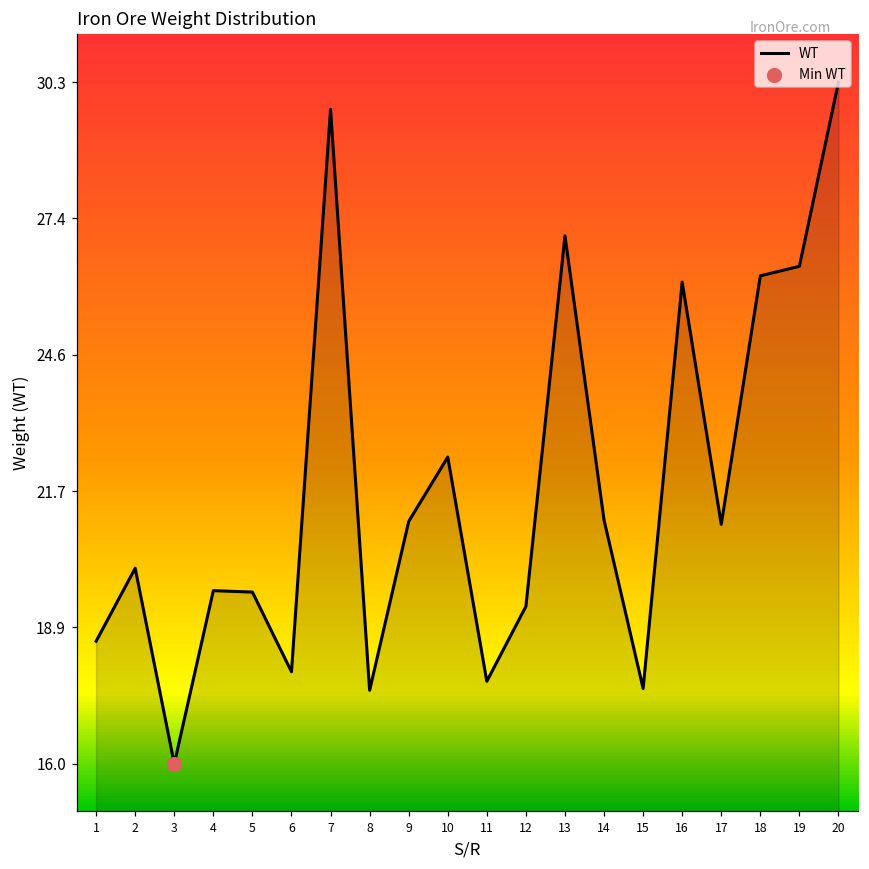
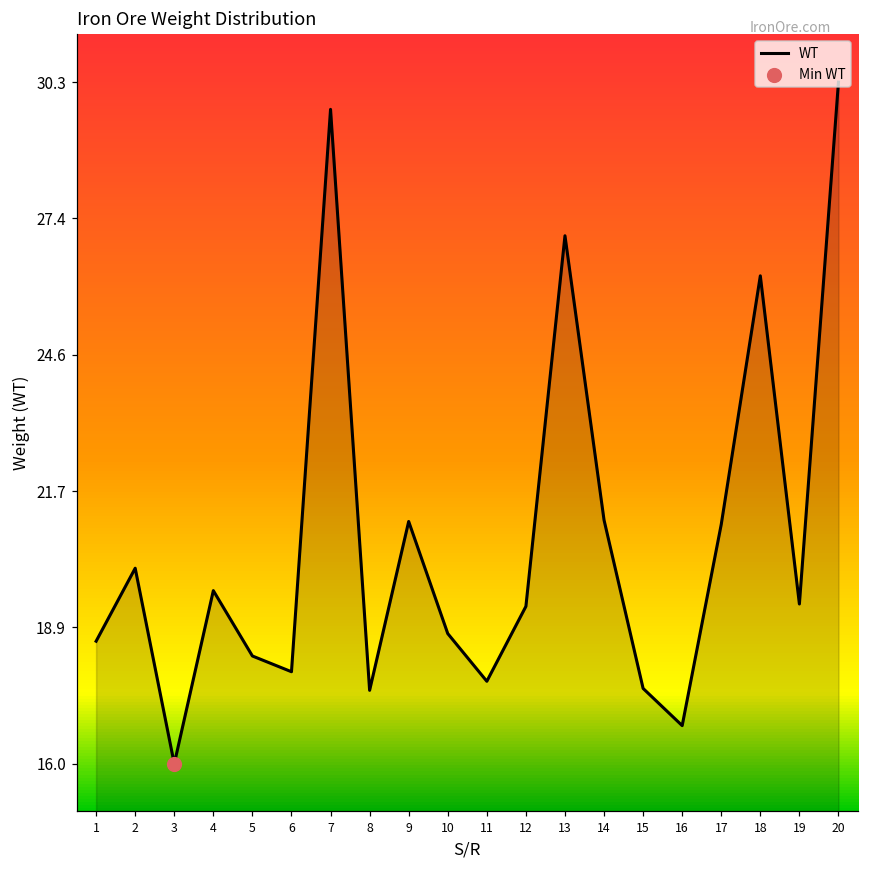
  {
    "WT": {
      "1": 18.6,
      "2": 20.1,
      "4": 19.6,
-     "5": 19.6,
+     "5": 18.3,
      "6": 17.9,
      "7": 29.7,
      "8": 17.5,
      "9": 21.1,
-     "10": 22.4,
+     "10": 18.7,
      "11": 17.7,
      "12": 19.3,
      "13": 27.1,
      "14": 21.1,
      "15": 17.6,
-     "16": 26.1,
+     "16": 16.8,
      "17": 21.0,
      "18": 26.2,
-     "19": 26.4
+     "19": 19.4
    }
  }
